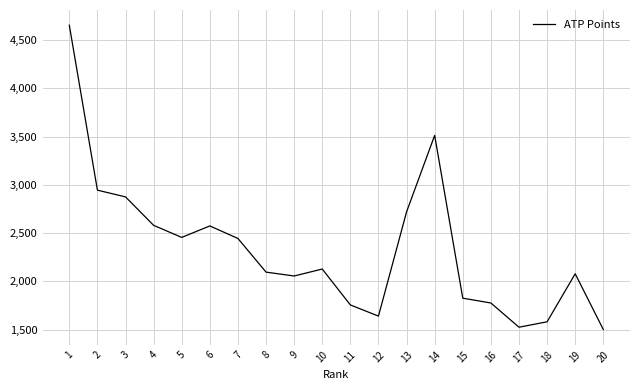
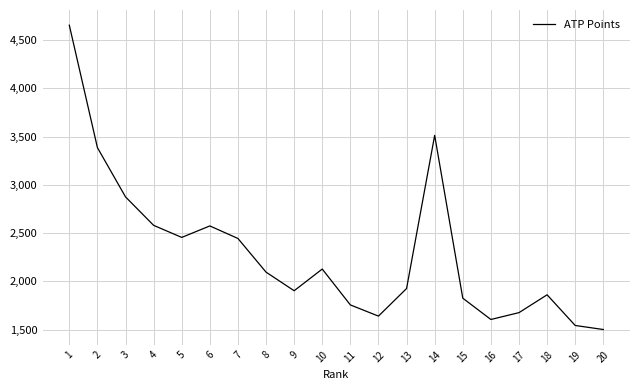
  {
    "1": "4,700",
-   "2": "2,900",
+   "2": "3,400",
    "3": "2,900",
    "4": "2,600",
    "5": "2,500",
    "6": "2,600",
    "7": "2,400",
    "8": "2,100",
-   "9": "2,100",
+   "9": "1,900",
    "10": "2,100",
    "11": "1,800",
    "12": "1,600",
-   "13": "2,700",
+   "13": "1,900",
    "14": "3,500",
    "15": "1,800",
-   "16": "1,800",
-   "17": "1,500",
-   "18": "1,600",
-   "19": "2,100",
+   "16": "1,600",
+   "17": "1,700",
+   "18": "1,900",
+   "19": "1,500",
    "20": "1,500"
  }
